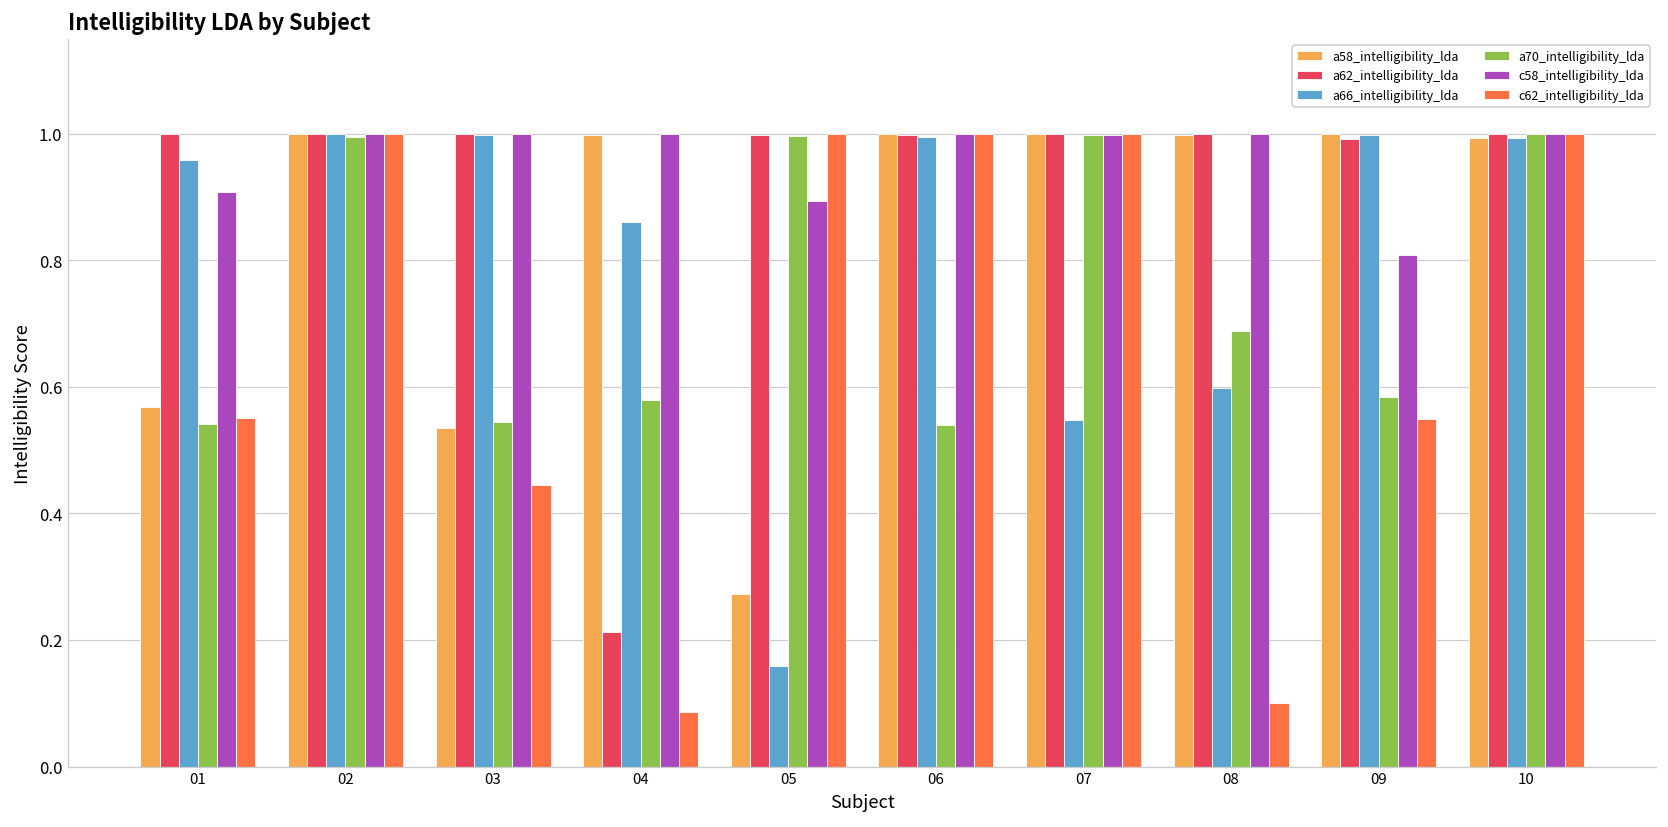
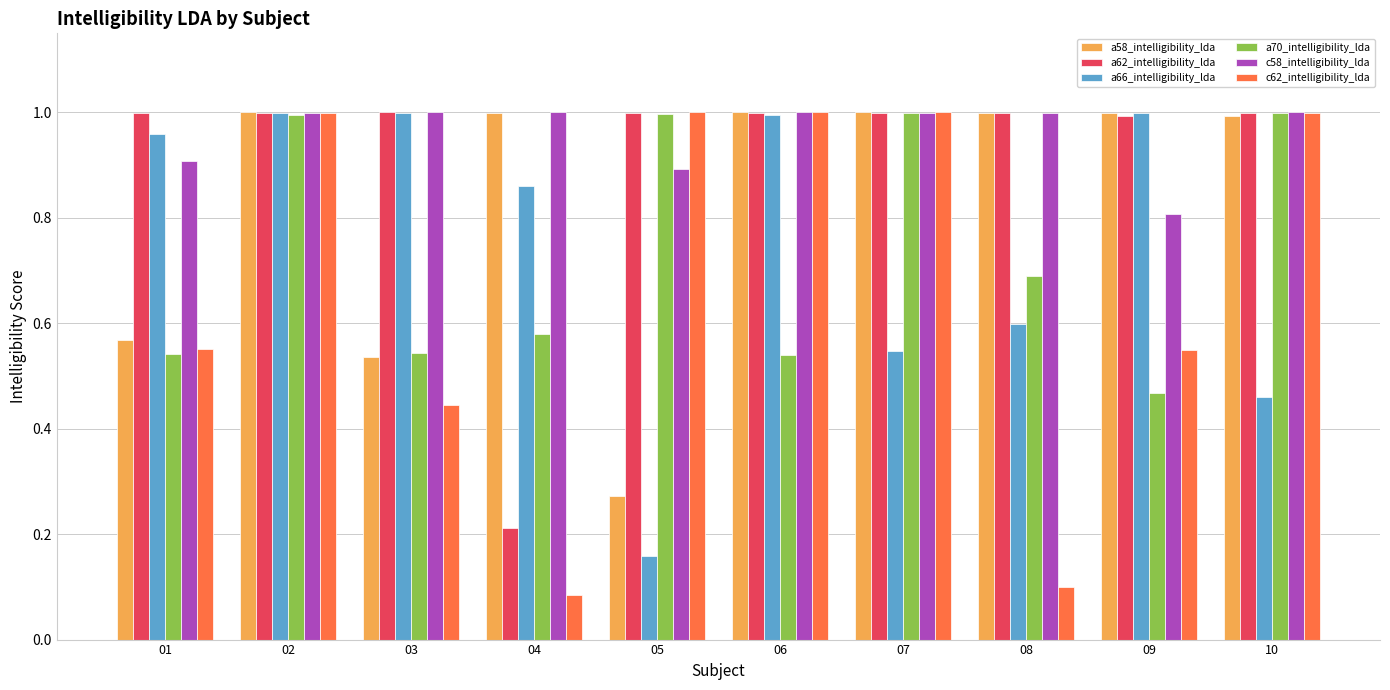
  {
    "a66_intelligibility_lda": {
      "01": 0.96,
      "02": 1.00,
      "03": 1.00,
      "04": 0.86,
      "05": 0.16,
      "06": 0.99,
      "07": 0.55,
      "08": 0.60,
      "09": 1.00,
-     "10": 0.99
+     "10": 0.46
    },
    "a70_intelligibility_lda": {
      "01": 0.54,
      "02": 0.99,
      "03": 0.54,
      "04": 0.58,
      "05": 1.00,
      "06": 0.54,
      "07": 1.00,
      "08": 0.69,
-     "09": 0.58,
+     "09": 0.47,
      "10": 1.00
    },
    "c58_intelligibility_lda": {
      "01": 0.91,
      "02": 1.00,
      "03": 1.00,
      "04": 1.00,
      "05": 0.89,
      "06": 1.00,
      "07": 1.00,
      "08": 1.00,
      "09": 0.81,
      "10": 1.00
    }
  }
